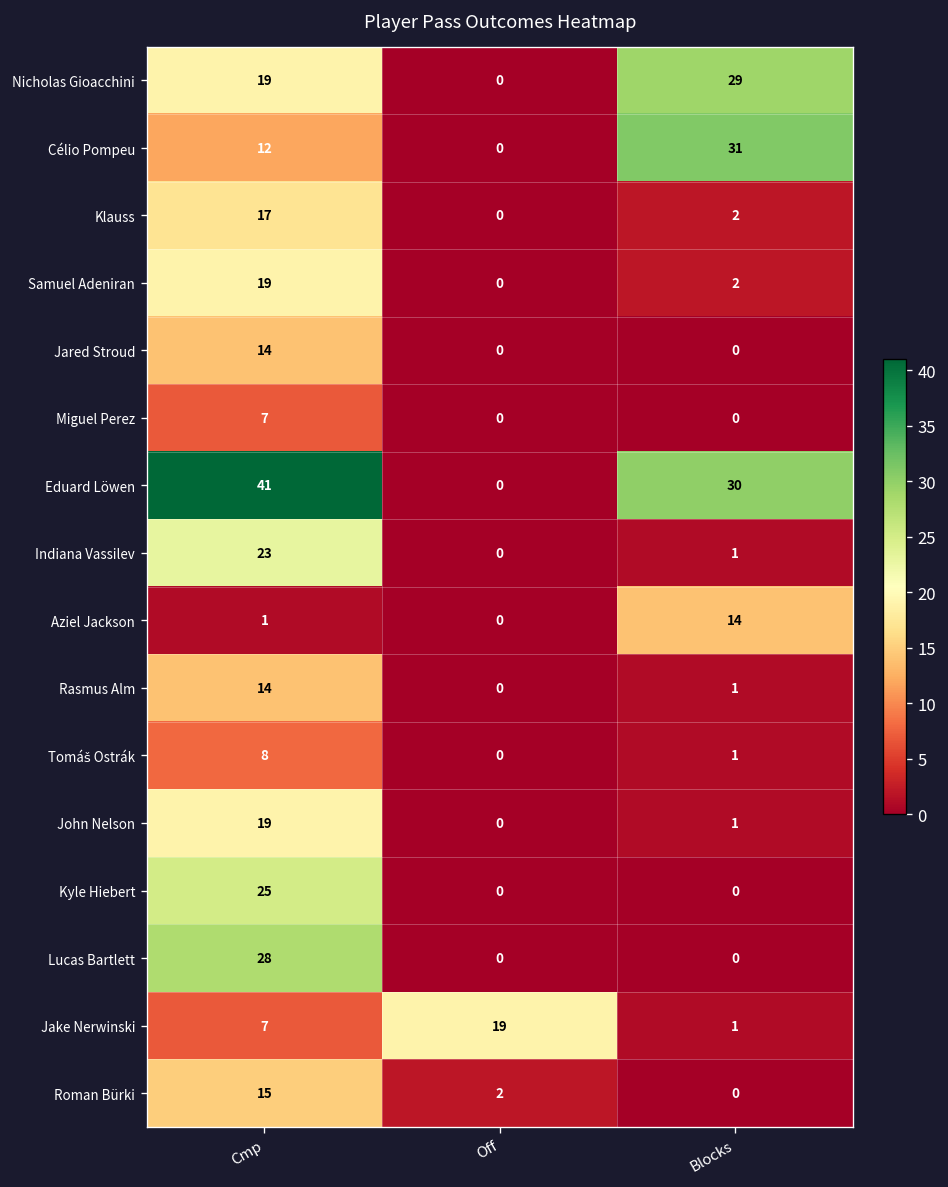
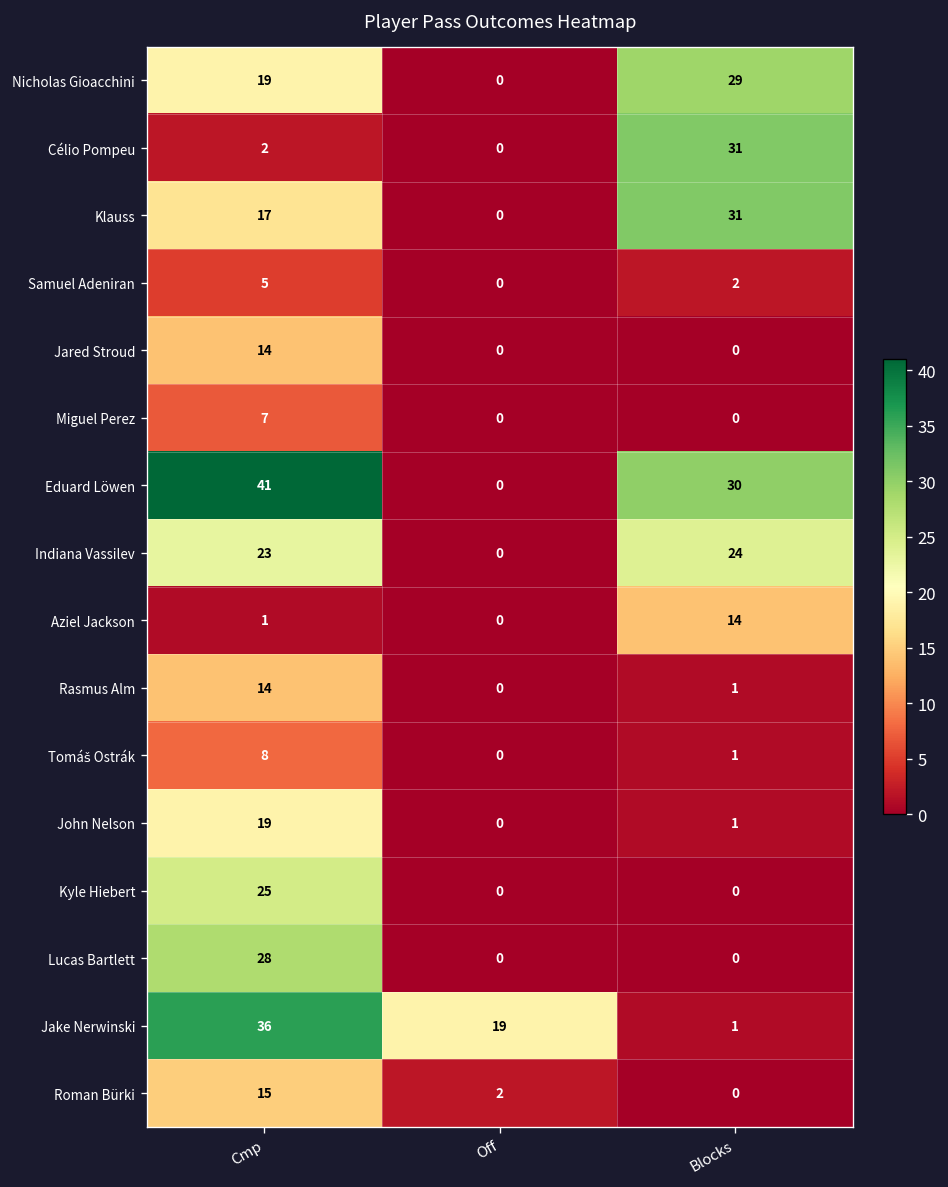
  {
    "Nicholas Gioacchini": {
      "Cmp": 19,
      "Off": 0,
      "Blocks": 29
    },
    "Célio Pompeu": {
-     "Cmp": 12,
+     "Cmp": 2,
      "Off": 0,
      "Blocks": 31
    },
    "Klauss": {
      "Cmp": 17,
      "Off": 0,
-     "Blocks": 2
+     "Blocks": 31
    },
    "Samuel Adeniran": {
-     "Cmp": 19,
+     "Cmp": 5,
      "Off": 0,
      "Blocks": 2
    },
    "Jared Stroud": {
      "Cmp": 14,
      "Off": 0,
      "Blocks": 0
    },
    "Miguel Perez": {
      "Cmp": 7,
      "Off": 0,
      "Blocks": 0
    },
    "Eduard Löwen": {
      "Cmp": 41,
      "Off": 0,
      "Blocks": 30
    },
    "Indiana Vassilev": {
      "Cmp": 23,
      "Off": 0,
-     "Blocks": 1
+     "Blocks": 24
    },
    "Aziel Jackson": {
      "Cmp": 1,
      "Off": 0,
      "Blocks": 14
    },
    "Rasmus Alm": {
      "Cmp": 14,
      "Off": 0,
      "Blocks": 1
    },
    "Tomáš Ostrák": {
      "Cmp": 8,
      "Off": 0,
      "Blocks": 1
    },
    "John Nelson": {
      "Cmp": 19,
      "Off": 0,
      "Blocks": 1
    },
    "Kyle Hiebert": {
      "Cmp": 25,
      "Off": 0,
      "Blocks": 0
    },
    "Lucas Bartlett": {
      "Cmp": 28,
      "Off": 0,
      "Blocks": 0
    },
    "Jake Nerwinski": {
-     "Cmp": 7,
+     "Cmp": 36,
      "Off": 19,
      "Blocks": 1
    },
    "Roman Bürki": {
      "Cmp": 15,
      "Off": 2,
      "Blocks": 0
    }
  }
